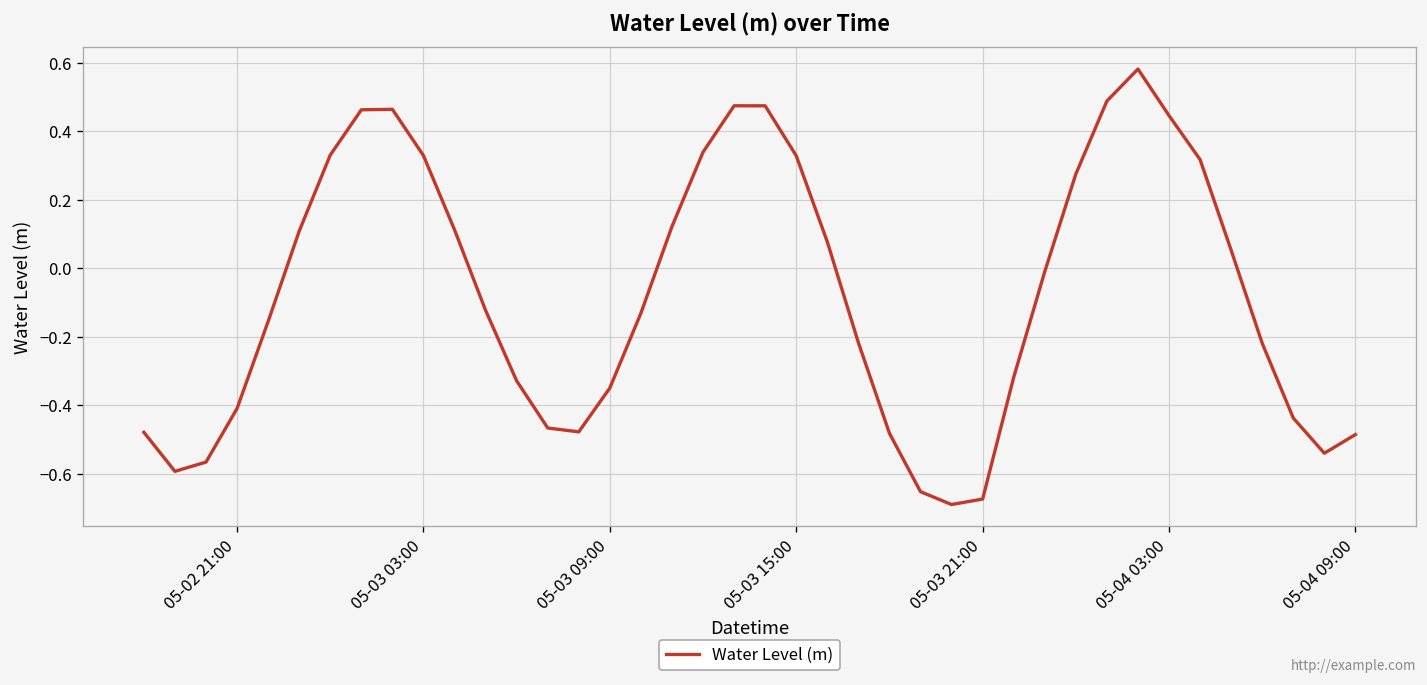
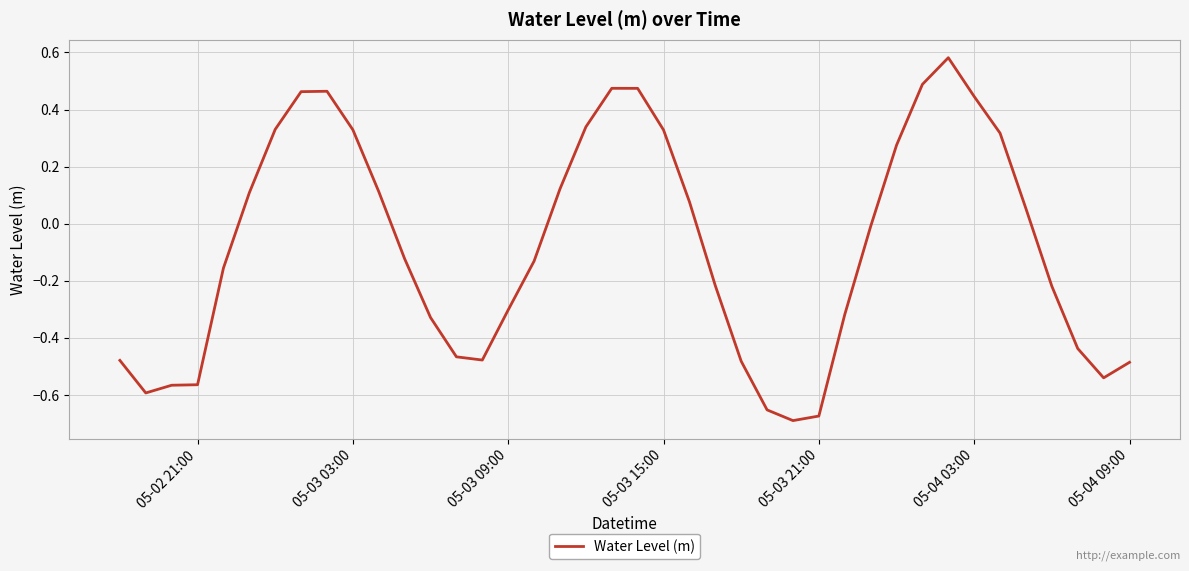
  {
-   "05-02 21:00": -0.41,
+   "05-02 21:00": -0.56,
    "05-03 03:00": 0.33,
-   "05-03 09:00": -0.35,
+   "05-03 09:00": -0.30,
    "05-03 15:00": 0.33,
    "05-03 21:00": -0.67,
    "05-04 03:00": 0.45,
    "05-04 09:00": -0.49
  }
